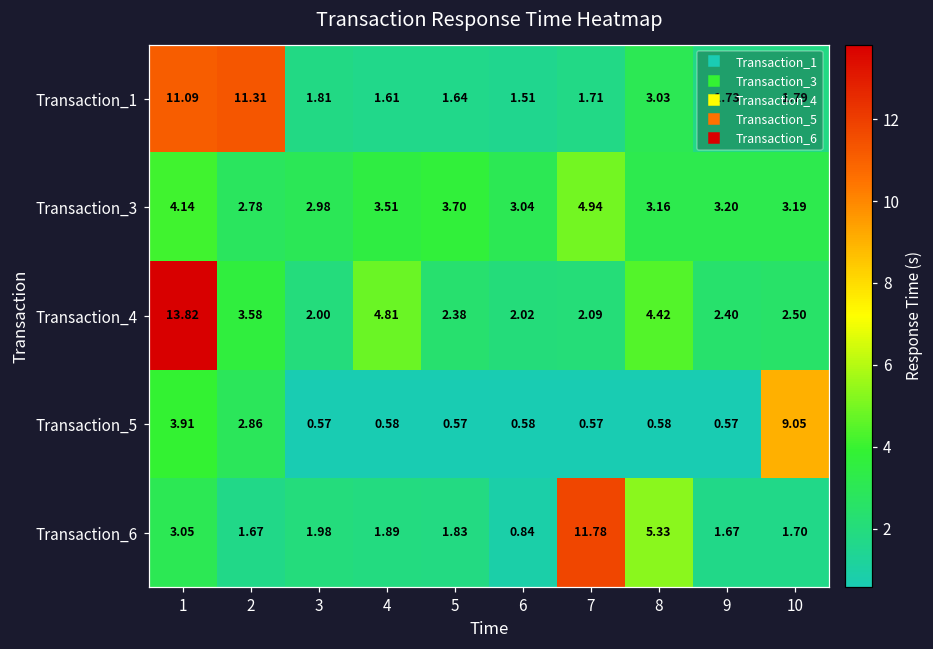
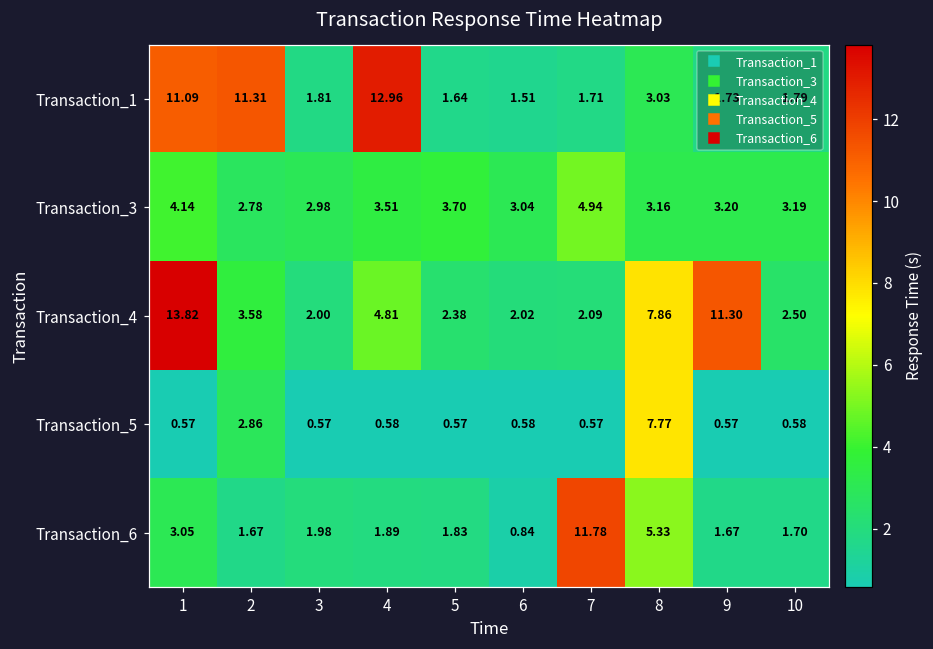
  {
    "Transaction_1": {
      "1": 11.09,
      "2": 11.31,
      "3": 1.81,
-     "4": 1.61,
+     "4": 12.96,
      "5": 1.64,
      "6": 1.51,
      "7": 1.71,
      "8": 3.03
    },
    "Transaction_3": {
      "1": 4.14,
      "2": 2.78,
      "3": 2.98,
      "4": 3.51,
      "5": 3.70,
      "6": 3.04,
      "7": 4.94,
      "8": 3.16,
      "9": 3.20,
      "10": 3.19
    },
    "Transaction_4": {
      "1": 13.82,
      "2": 3.58,
      "3": 2.00,
      "4": 4.81,
      "5": 2.38,
      "6": 2.02,
      "7": 2.09,
-     "8": 4.42,
-     "9": 2.40,
+     "8": 7.86,
+     "9": 11.30,
      "10": 2.50
    },
    "Transaction_5": {
-     "1": 3.91,
+     "1": 0.57,
      "2": 2.86,
      "3": 0.57,
      "4": 0.58,
      "5": 0.57,
      "6": 0.58,
      "7": 0.57,
-     "8": 0.58,
+     "8": 7.77,
      "9": 0.57,
-     "10": 9.05
+     "10": 0.58
    },
    "Transaction_6": {
      "1": 3.05,
      "2": 1.67,
      "3": 1.98,
      "4": 1.89,
      "5": 1.83,
      "6": 0.84,
      "7": 11.78,
      "8": 5.33,
      "9": 1.67,
      "10": 1.70
    }
  }
